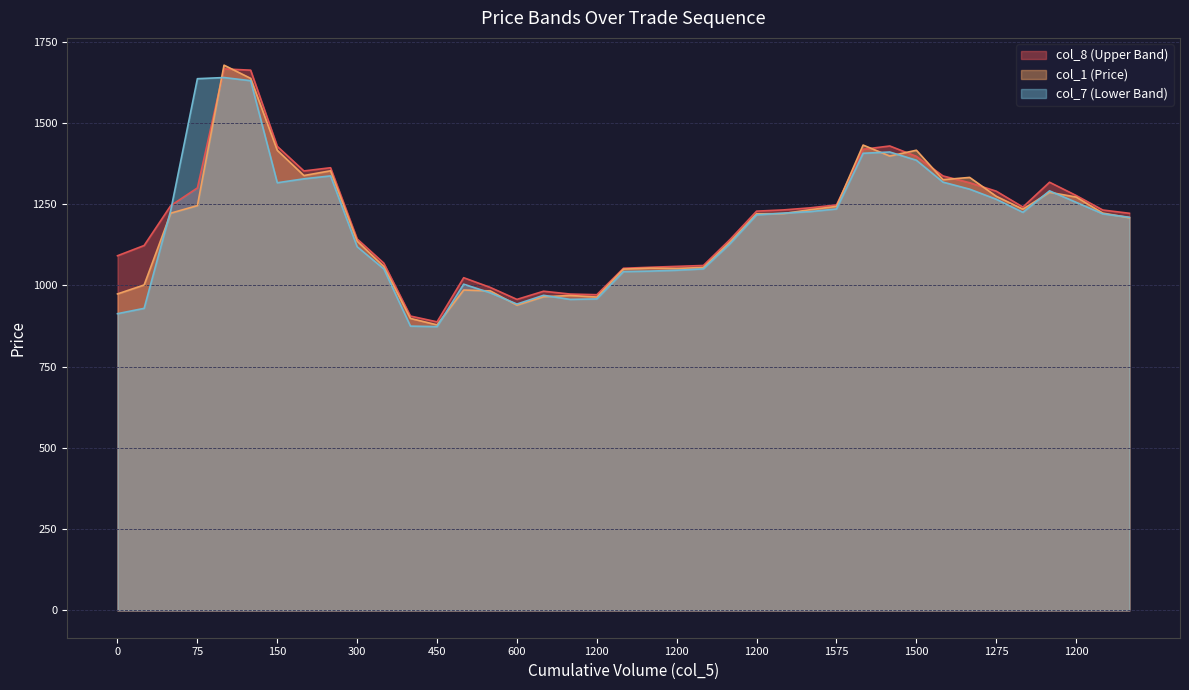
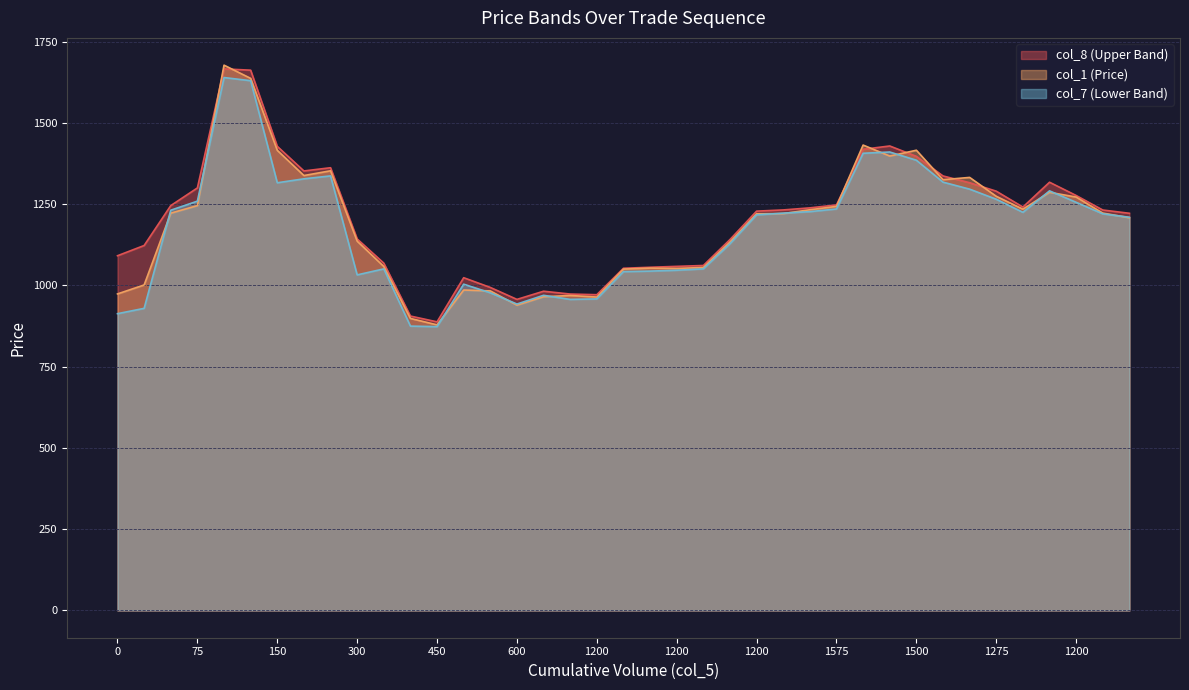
  {
    "col_7 (Lower Band)": {
      "0": 910,
-     "75": 1640,
+     "75": 1260,
      "150": 1320,
-     "300": 1120,
+     "300": 1030,
      "1575": 1230,
      "1500": 1380,
      "1275": 1260
    }
  }
